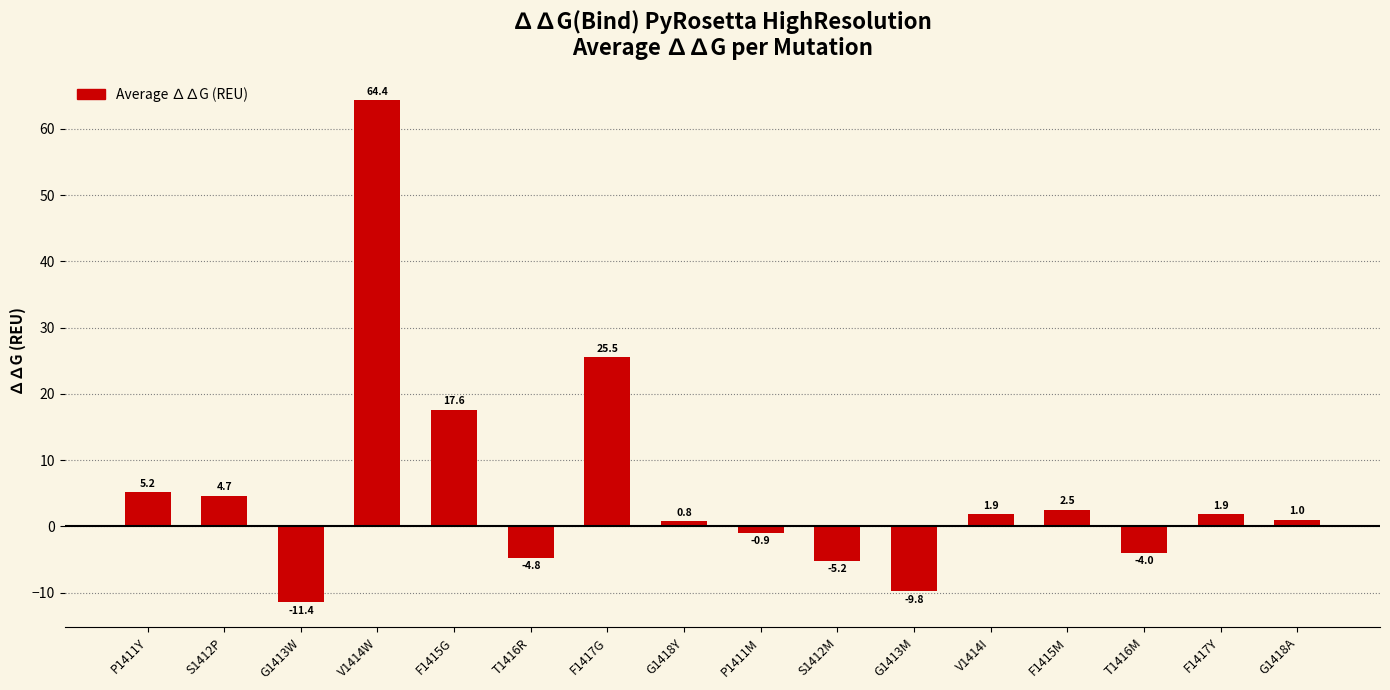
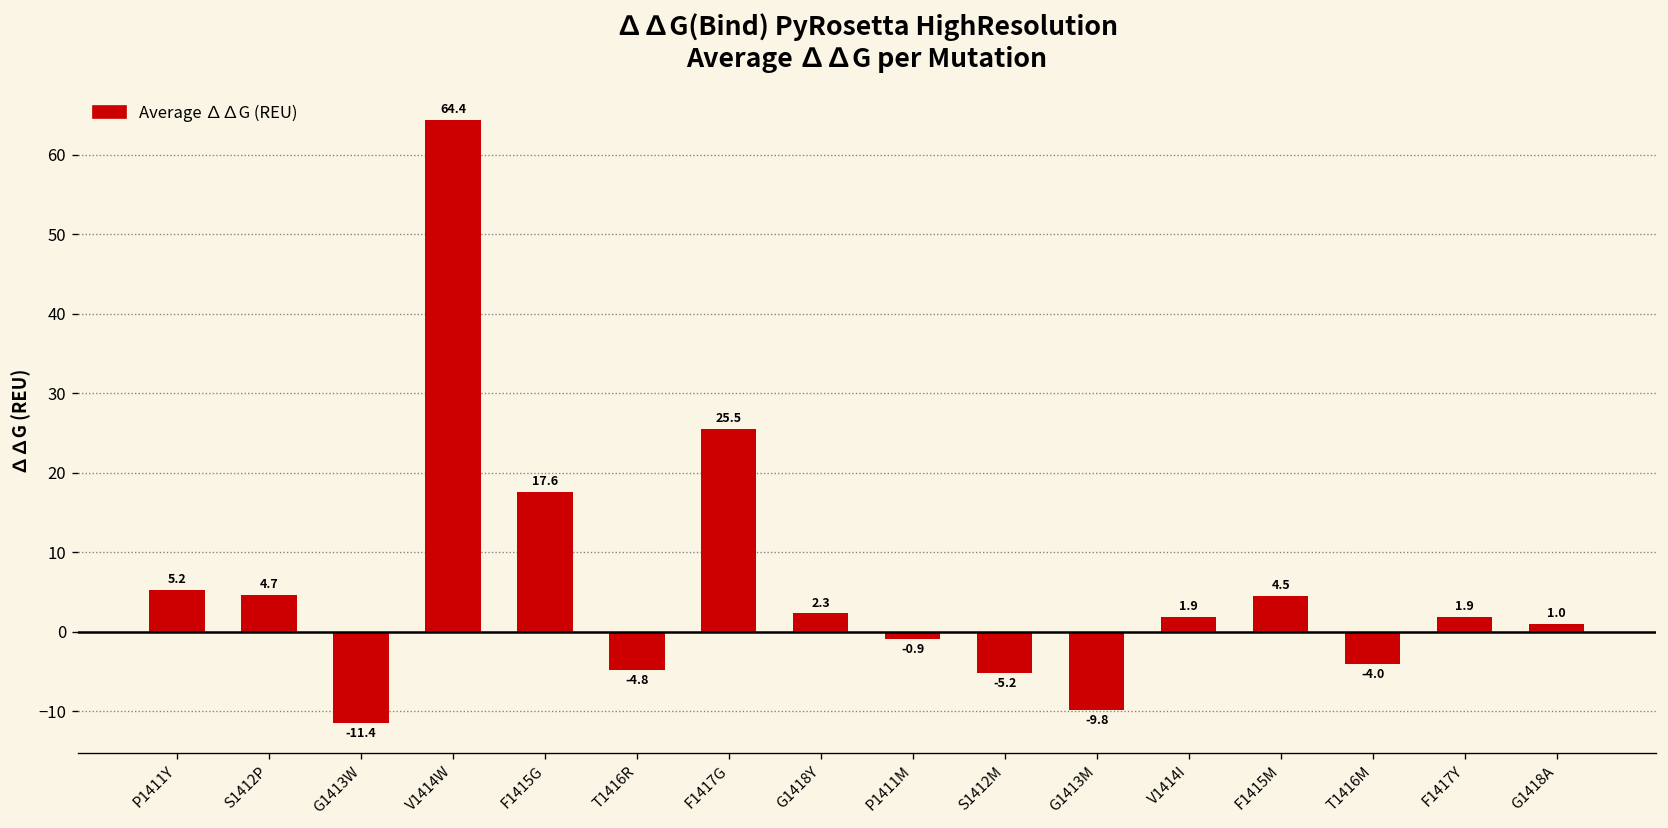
  {
    "P1411Y": 5.2,
    "S1412P": 4.7,
    "G1413W": -11.4,
    "V1414W": 64.4,
    "F1415G": 17.6,
    "T1416R": -4.8,
    "F1417G": 25.5,
-   "G1418Y": 0.8,
+   "G1418Y": 2.3,
    "P1411M": -0.9,
    "S1412M": -5.2,
    "G1413M": -9.8,
    "V1414I": 1.9,
-   "F1415M": 2.5,
+   "F1415M": 4.5,
    "T1416M": -4.0,
    "F1417Y": 1.9,
    "G1418A": 1.0
  }
